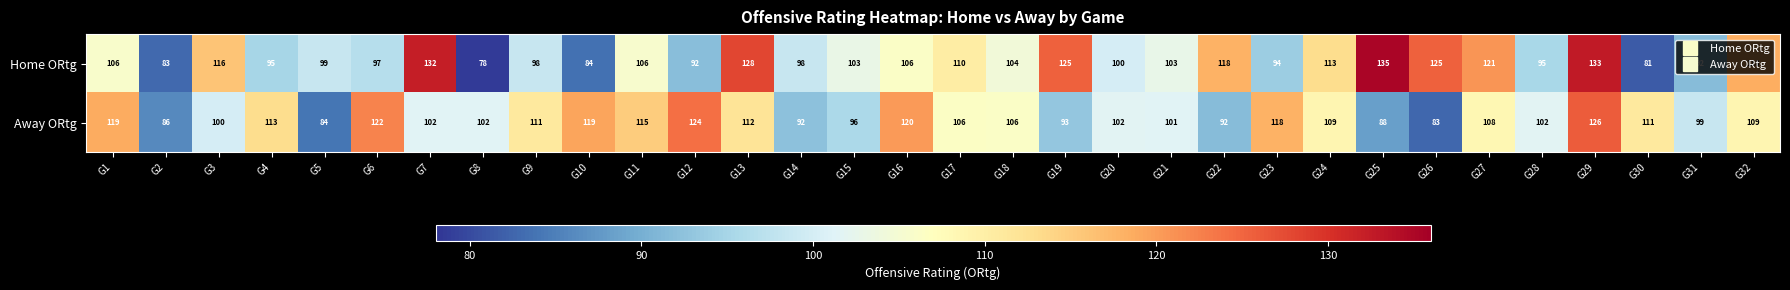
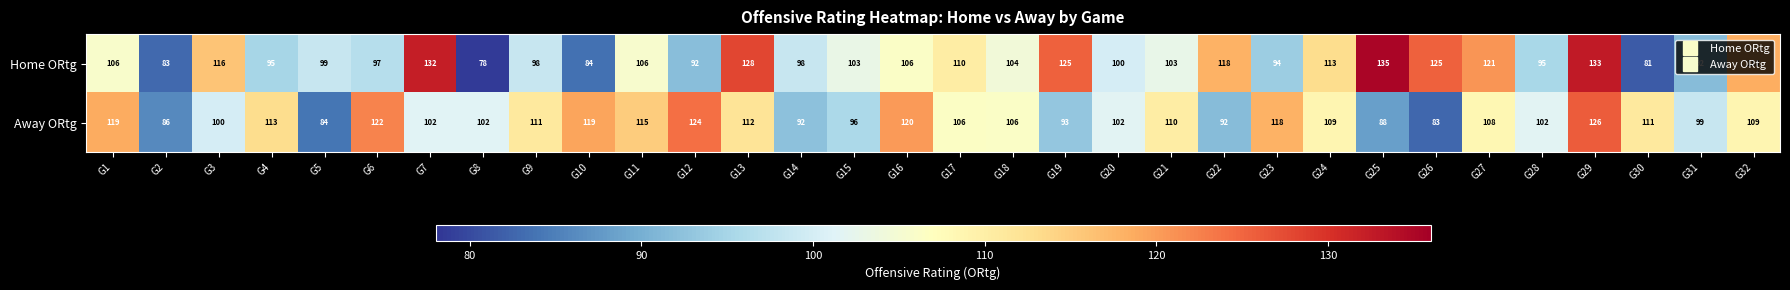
  {
    "Home ORtg": {
      "G1": 106,
      "G2": 83,
      "G3": 116,
      "G4": 95,
      "G5": 99,
      "G6": 97,
      "G7": 132,
      "G8": 78,
      "G9": 98,
      "G10": 84,
      "G11": 106,
      "G12": 92,
      "G13": 128,
      "G14": 98,
      "G15": 103,
      "G16": 106,
      "G17": 110,
      "G18": 104,
      "G19": 125,
      "G20": 100,
      "G21": 103,
      "G22": 118,
      "G23": 94,
      "G24": 113,
      "G25": 135,
      "G26": 125,
      "G27": 121,
      "G28": 95,
      "G29": 133,
      "G30": 81
    },
    "Away ORtg": {
      "G1": 119,
      "G2": 86,
      "G3": 100,
      "G4": 113,
      "G5": 84,
      "G6": 122,
      "G7": 102,
      "G8": 102,
      "G9": 111,
      "G10": 119,
      "G11": 115,
      "G12": 124,
      "G13": 112,
      "G14": 92,
      "G15": 96,
      "G16": 120,
      "G17": 106,
      "G18": 106,
      "G19": 93,
      "G20": 102,
-     "G21": 101,
+     "G21": 110,
      "G22": 92,
      "G23": 118,
      "G24": 109,
      "G25": 88,
      "G26": 83,
      "G27": 108,
      "G28": 102,
      "G29": 126,
      "G30": 111,
      "G31": 99,
      "G32": 109
    }
  }
